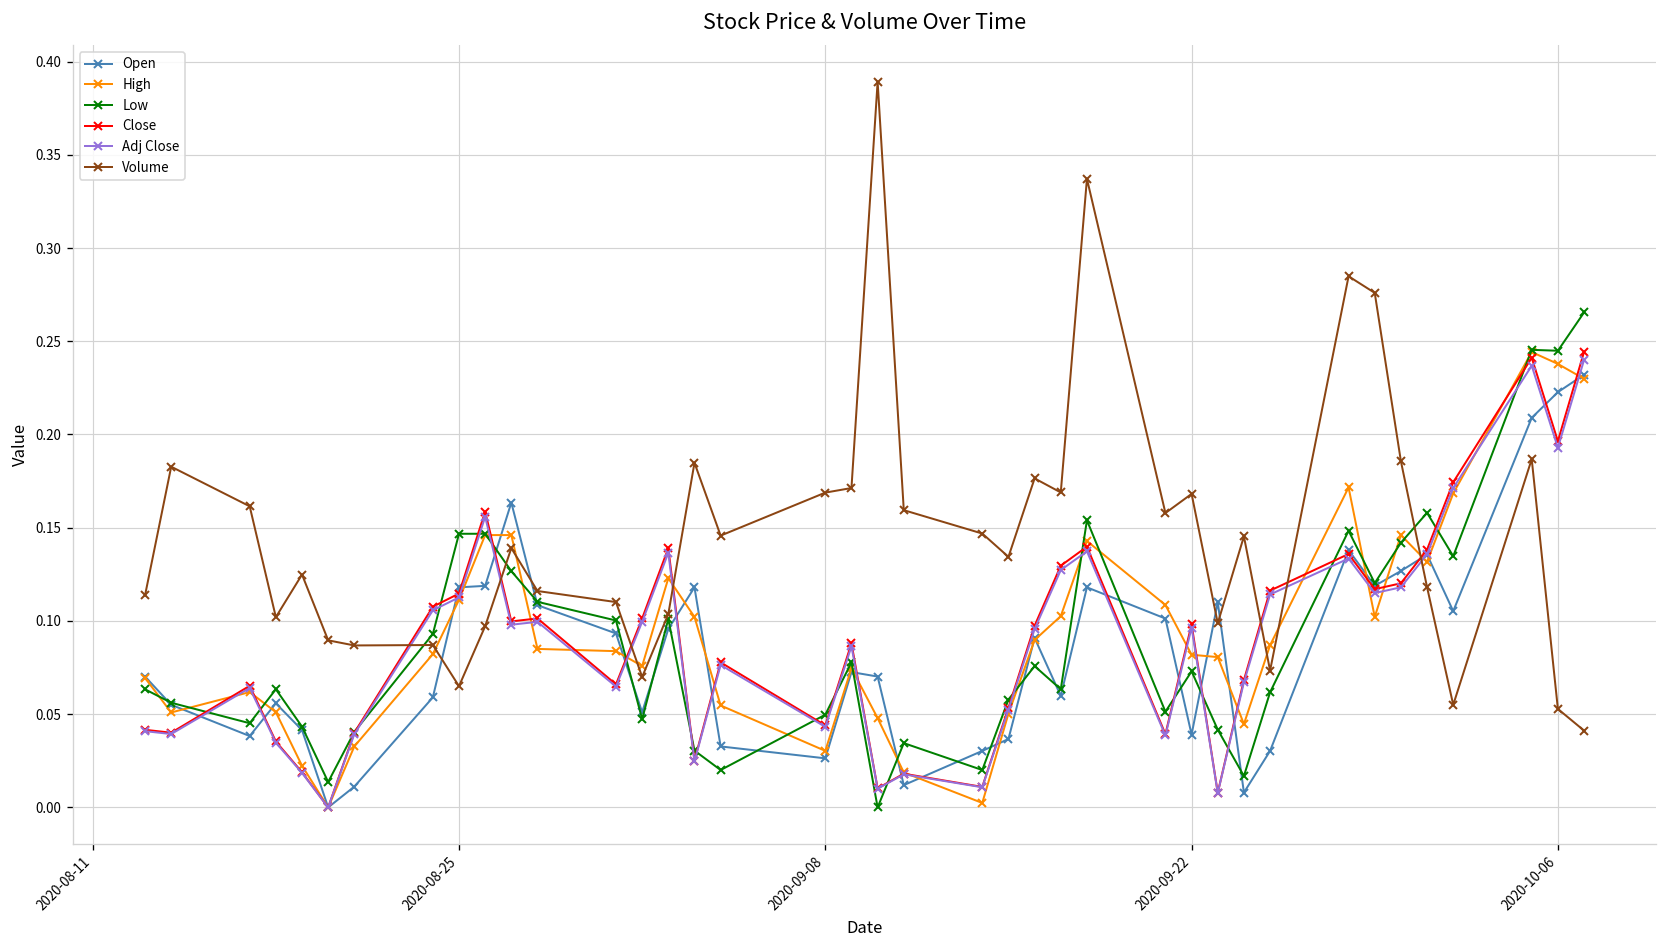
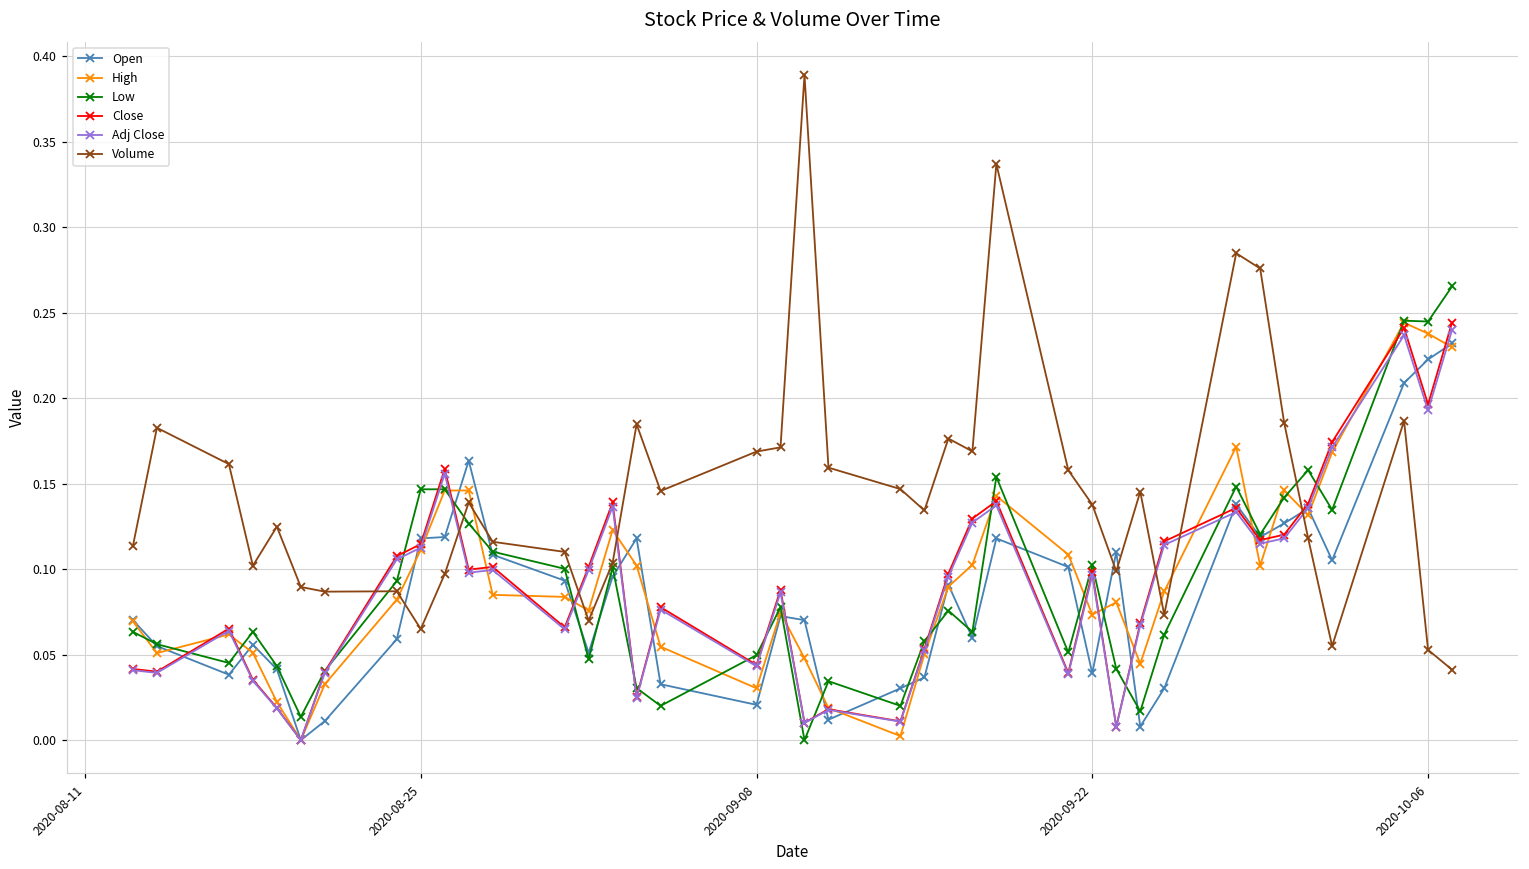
  {
    "Open": {
      "2020-08-25": 0.118,
-     "2020-09-08": 0.026,
+     "2020-09-08": 0.021,
      "2020-09-22": 0.039,
      "2020-10-06": 0.223
    },
    "High": {
      "2020-09-08": 0.030,
-     "2020-09-22": 0.082,
+     "2020-09-22": 0.073,
      "2020-10-06": 0.238
    },
    "Low": {
      "2020-08-25": 0.147,
      "2020-09-08": 0.050,
-     "2020-09-22": 0.073,
+     "2020-09-22": 0.102,
      "2020-10-06": 0.245
    },
    "Close": {
      "2020-08-25": 0.115,
      "2020-09-22": 0.098,
      "2020-10-06": 0.196
    },
    "Adj Close": {
      "2020-09-22": 0.096,
      "2020-10-06": 0.193
    },
    "Volume": {
      "2020-08-25": 0.065,
      "2020-09-08": 0.169,
-     "2020-09-22": 0.168,
+     "2020-09-22": 0.138,
      "2020-10-06": 0.053
    }
  }
